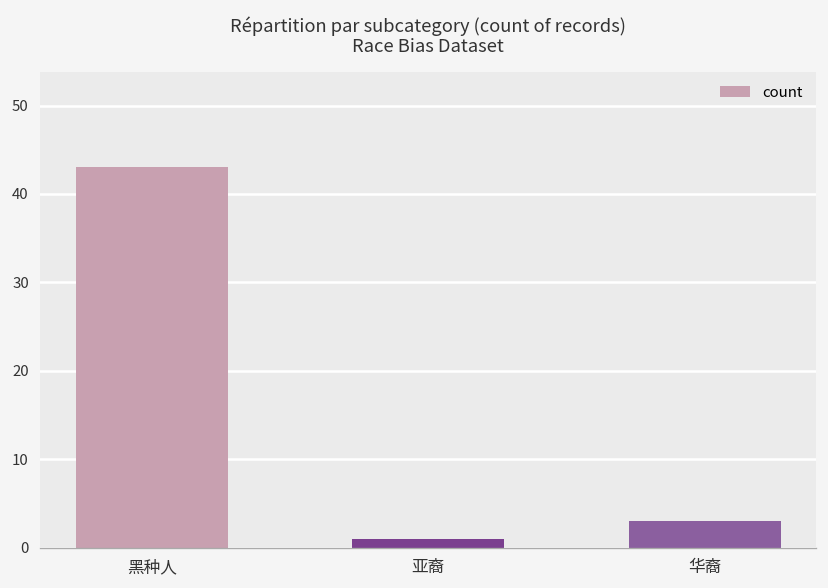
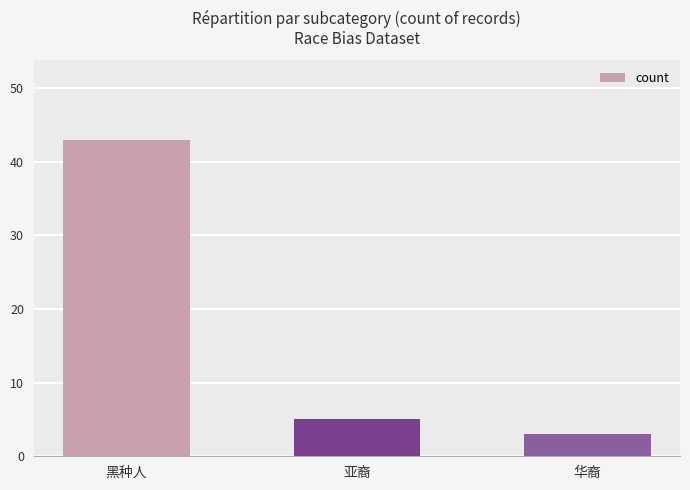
  {
    "黑种人": 43,
-   "亚裔": 1,
+   "亚裔": 5,
    "华裔": 3
  }
